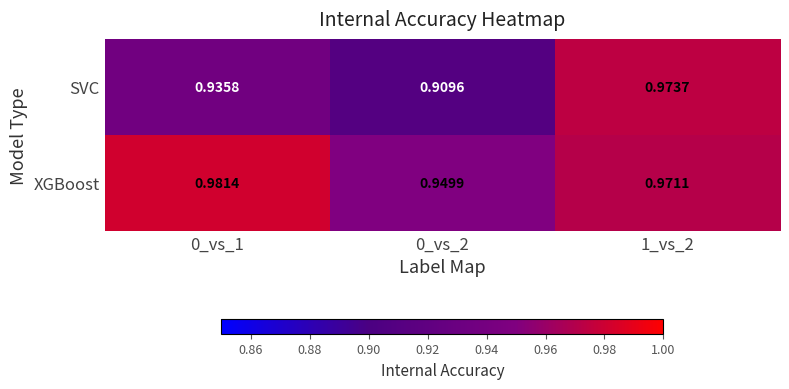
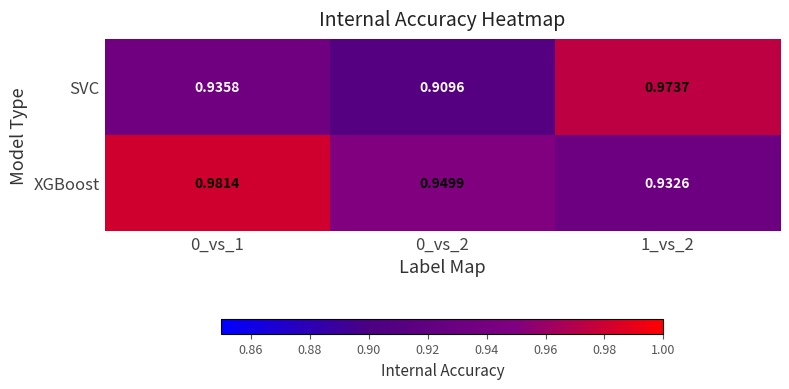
  {
    "SVC": {
      "0_vs_1": 0.9358,
      "0_vs_2": 0.9096,
      "1_vs_2": 0.9737
    },
    "XGBoost": {
      "0_vs_1": 0.9814,
      "0_vs_2": 0.9499,
-     "1_vs_2": 0.9711
+     "1_vs_2": 0.9326
    }
  }
